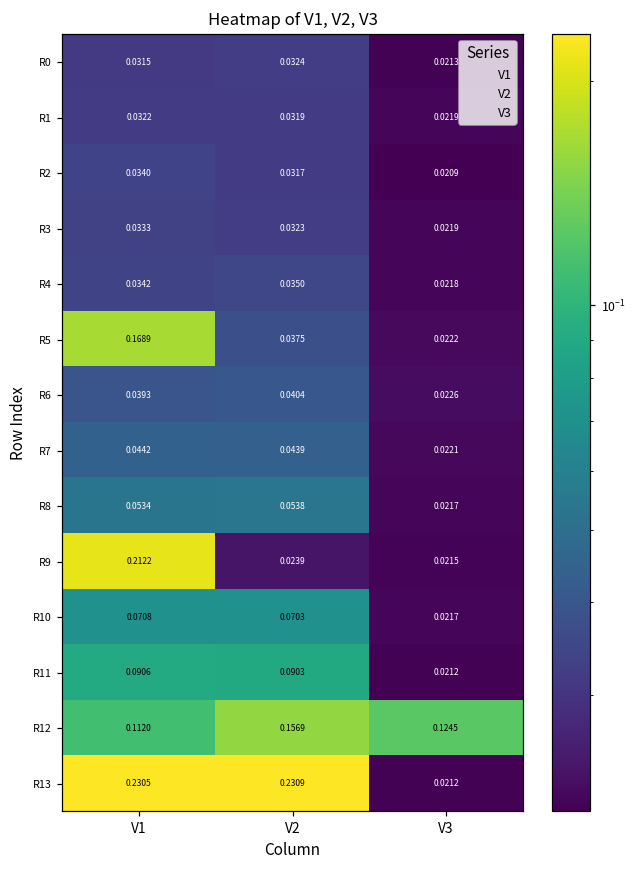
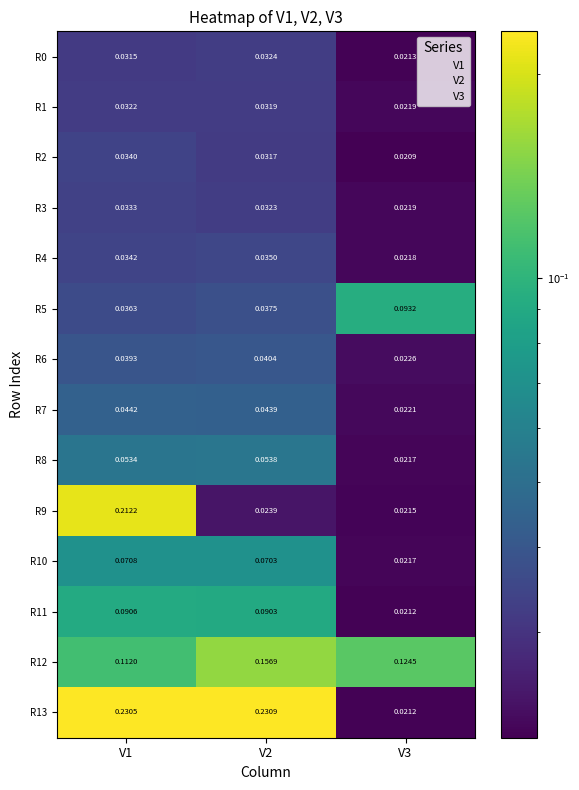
  {
    "R0": {
      "V1": 0.0315,
      "V2": 0.0324,
      "V3": 0.0213
    },
    "R1": {
      "V1": 0.0322,
      "V2": 0.0319
    },
    "R2": {
      "V1": 0.0340,
      "V2": 0.0317,
      "V3": 0.0209
    },
    "R3": {
      "V1": 0.0333,
      "V2": 0.0323,
      "V3": 0.0219
    },
    "R4": {
      "V1": 0.0342,
      "V2": 0.0350,
      "V3": 0.0218
    },
    "R5": {
-     "V1": 0.1689,
+     "V1": 0.0363,
      "V2": 0.0375,
-     "V3": 0.0222
+     "V3": 0.0932
    },
    "R6": {
      "V1": 0.0393,
      "V2": 0.0404,
      "V3": 0.0226
    },
    "R7": {
      "V1": 0.0442,
      "V2": 0.0439,
      "V3": 0.0221
    },
    "R8": {
      "V1": 0.0534,
      "V2": 0.0538,
      "V3": 0.0217
    },
    "R9": {
      "V1": 0.2122,
      "V2": 0.0239,
      "V3": 0.0215
    },
    "R10": {
      "V1": 0.0708,
      "V2": 0.0703,
      "V3": 0.0217
    },
    "R11": {
      "V1": 0.0906,
      "V2": 0.0903,
      "V3": 0.0212
    },
    "R12": {
      "V1": 0.1120,
      "V2": 0.1569,
      "V3": 0.1245
    },
    "R13": {
      "V1": 0.2305,
      "V2": 0.2309,
      "V3": 0.0212
    }
  }
